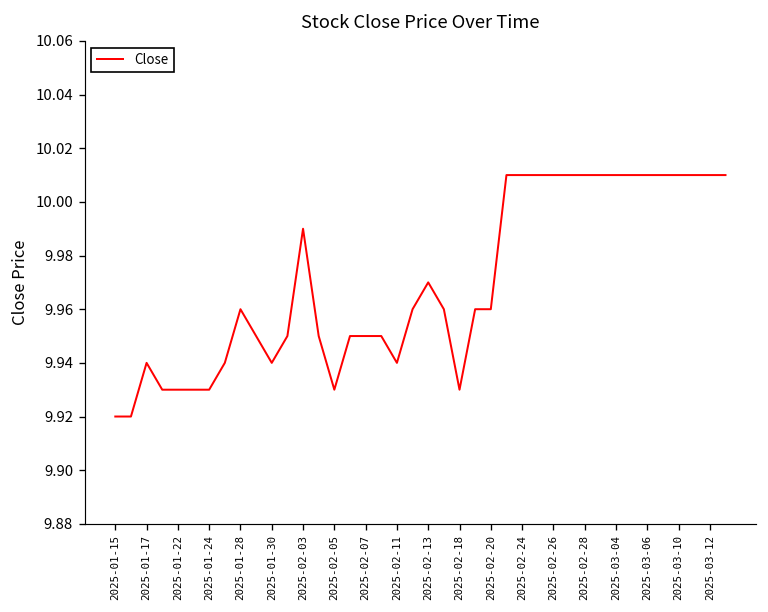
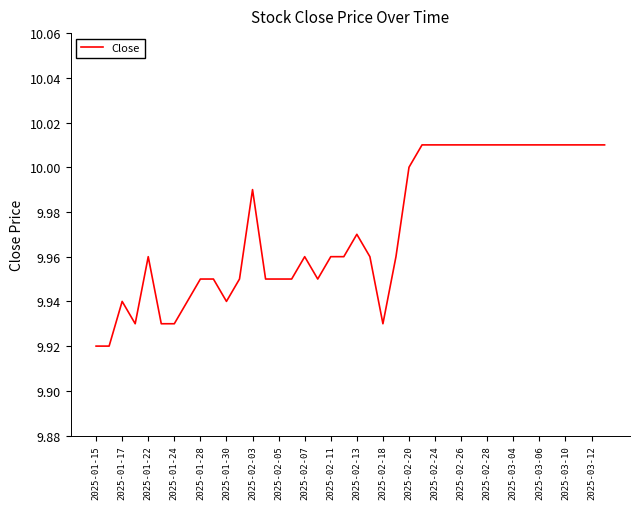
  {
    "2025-01-15": 9.92,
    "2025-01-17": 9.94,
-   "2025-01-22": 9.93,
+   "2025-01-22": 9.96,
    "2025-01-24": 9.93,
-   "2025-01-28": 9.96,
+   "2025-01-28": 9.95,
    "2025-01-30": 9.94,
    "2025-02-03": 9.99,
-   "2025-02-05": 9.93,
-   "2025-02-07": 9.95,
-   "2025-02-11": 9.94,
+   "2025-02-05": 9.95,
+   "2025-02-07": 9.96,
+   "2025-02-11": 9.96,
    "2025-02-13": 9.97,
    "2025-02-18": 9.93,
-   "2025-02-20": 9.96,
+   "2025-02-20": 10.00,
    "2025-02-24": 10.01,
    "2025-02-26": 10.01,
    "2025-02-28": 10.01,
    "2025-03-04": 10.01,
    "2025-03-06": 10.01,
    "2025-03-10": 10.01,
    "2025-03-12": 10.01
  }
